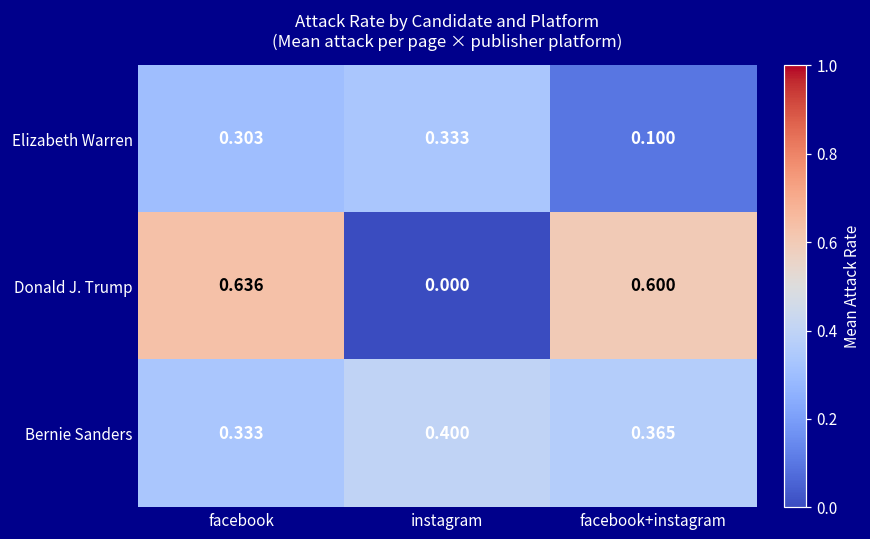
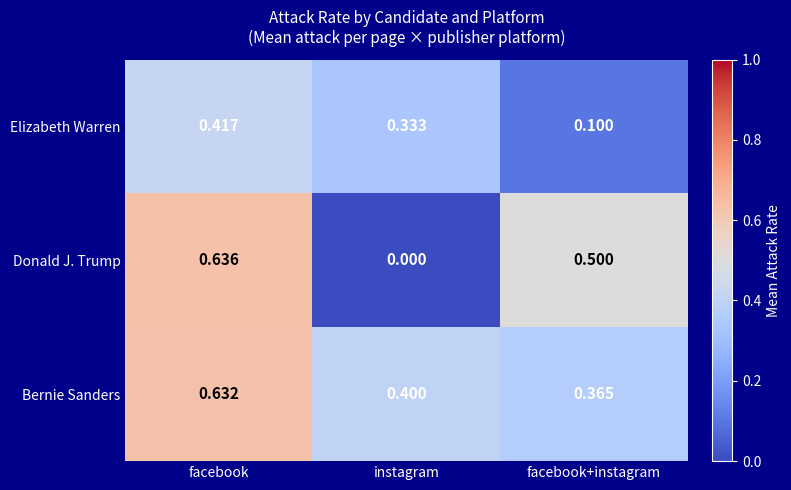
  {
    "Elizabeth Warren": {
-     "facebook": 0.303,
+     "facebook": 0.417,
      "instagram": 0.333,
      "facebook+instagram": 0.100
    },
    "Donald J. Trump": {
      "facebook": 0.636,
      "instagram": 0.000,
-     "facebook+instagram": 0.600
+     "facebook+instagram": 0.500
    },
    "Bernie Sanders": {
-     "facebook": 0.333,
+     "facebook": 0.632,
      "instagram": 0.400,
      "facebook+instagram": 0.365
    }
  }
